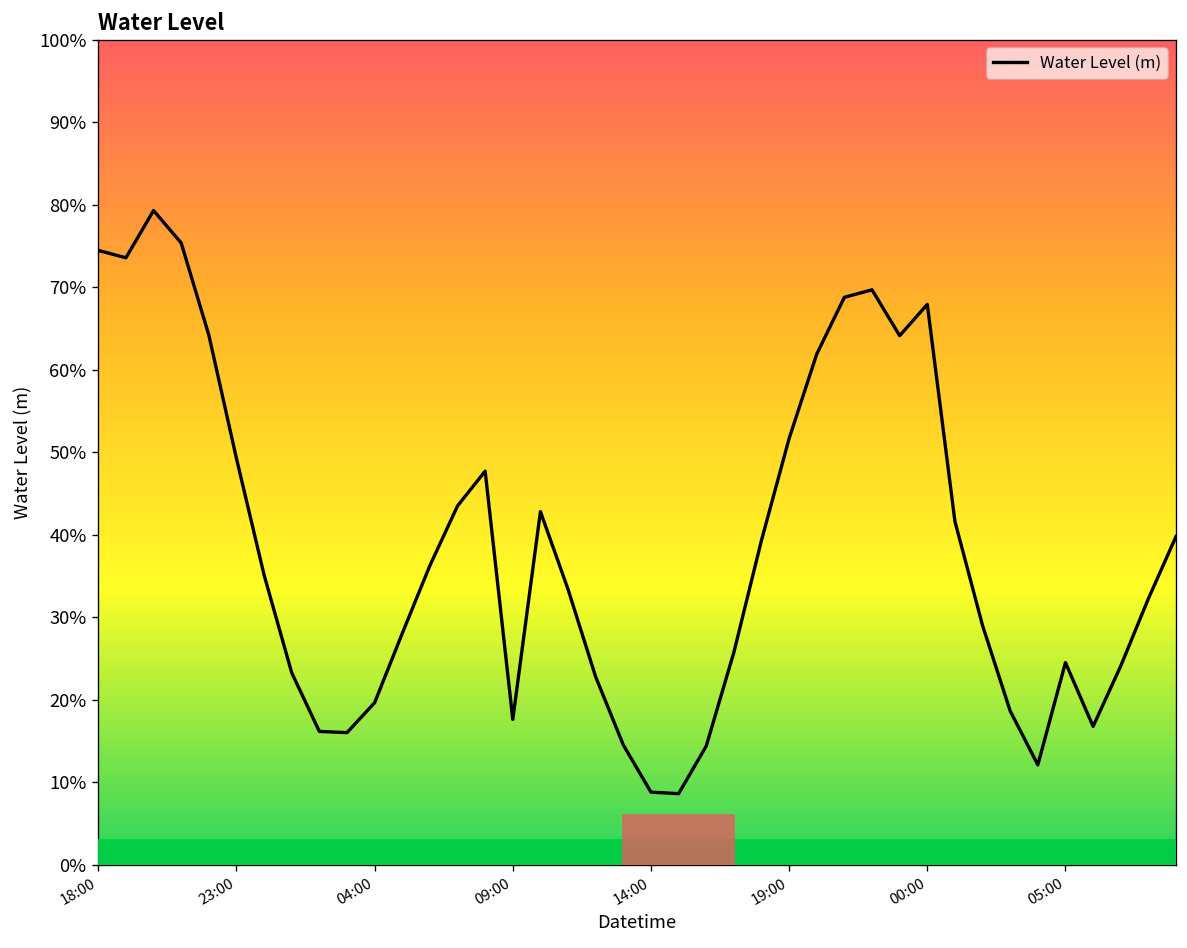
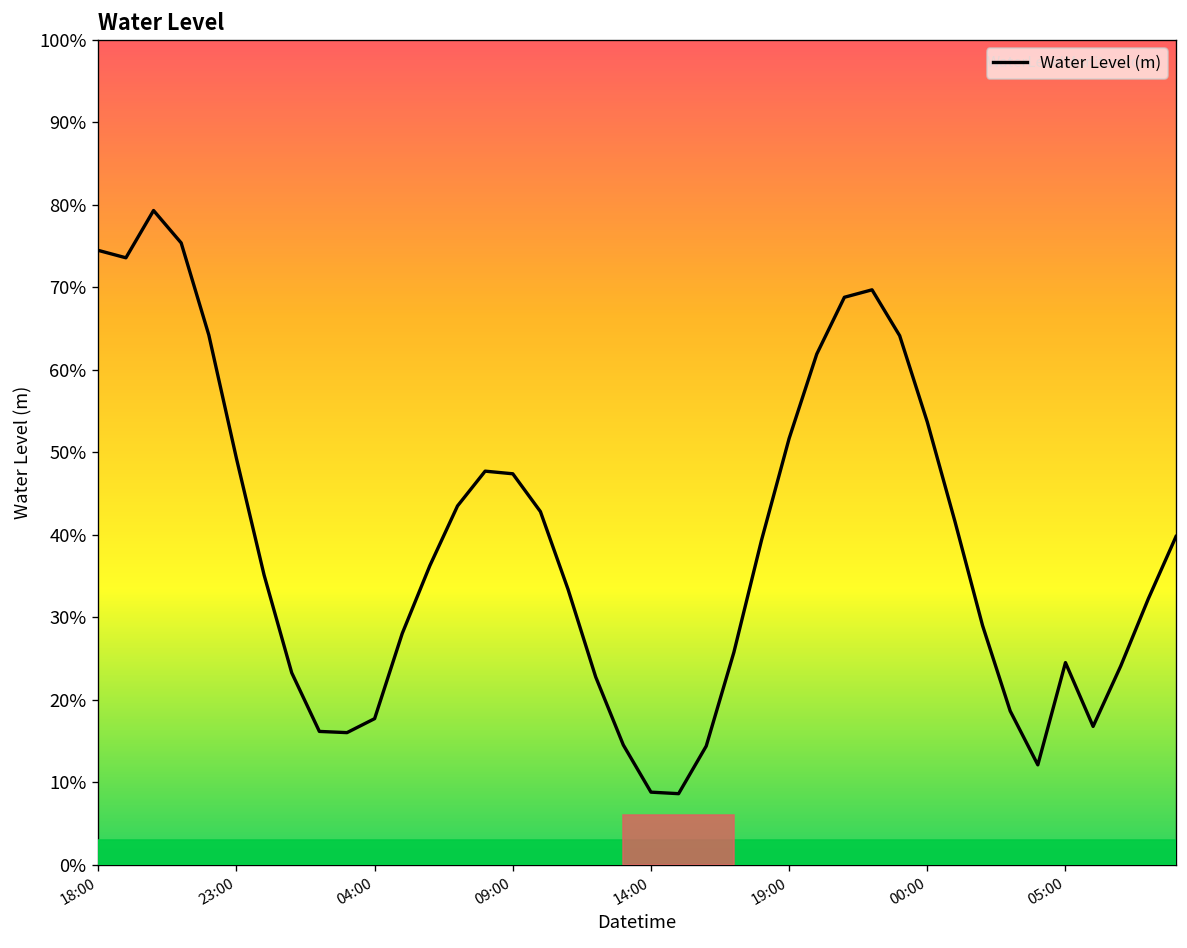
  {
    "18:00": "74%",
    "23:00": "49%",
-   "04:00": "20%",
-   "09:00": "18%",
+   "04:00": "18%",
+   "09:00": "47%",
    "14:00": "9%",
    "19:00": "52%",
-   "00:00": "68%",
+   "00:00": "54%",
    "05:00": "25%"
  }
